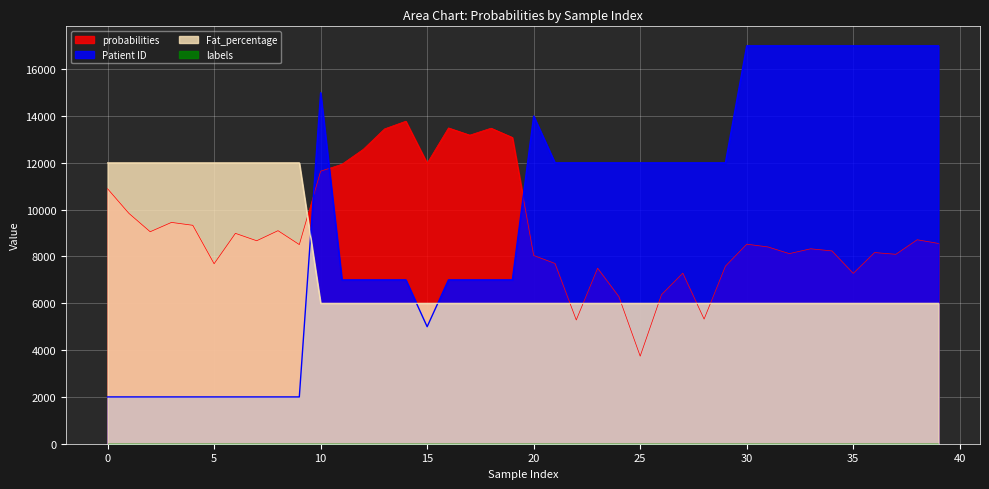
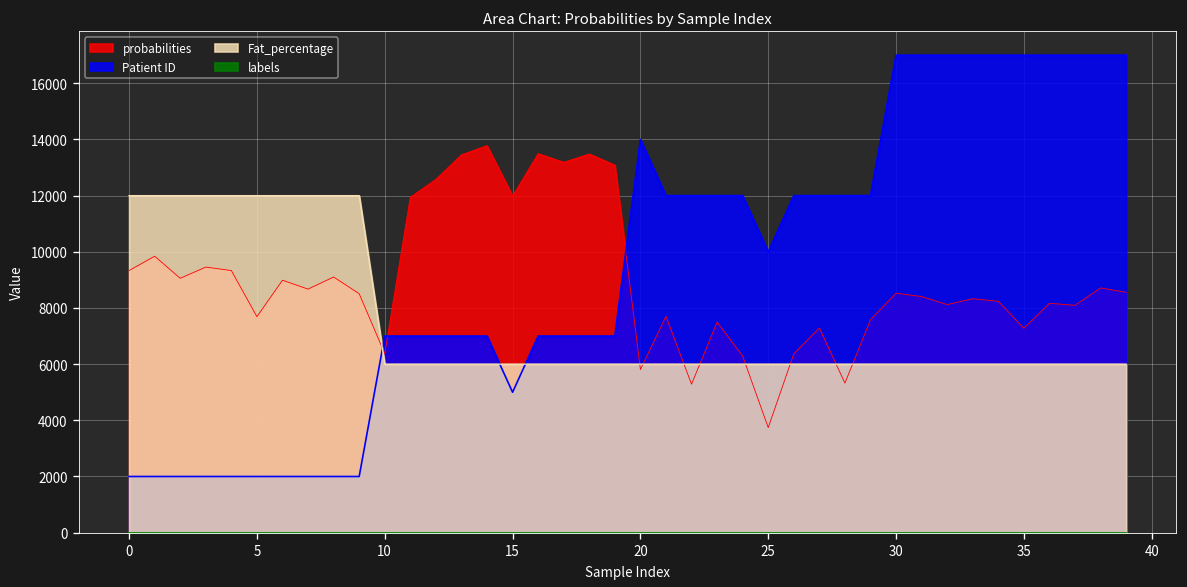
  {
    "probabilities": {
-     "0": 10900,
+     "0": 9300,
      "5": 7700,
-     "10": 11600,
+     "10": 6400,
      "15": 12000,
-     "20": 8000,
+     "20": 5800,
      "25": 3700,
      "30": 8500,
      "35": 7300
    },
    "Patient ID": {
      "0": 2000,
      "5": 2000,
-     "10": 15000,
+     "10": 7000,
      "15": 5000,
      "20": 14000,
-     "25": 12000,
+     "25": 10000,
      "30": 17000,
      "35": 17000
    },
    "Fat_percentage": {
      "0": 12000,
      "5": 12000,
      "10": 6000,
      "15": 6000,
      "20": 6000,
      "25": 6000,
      "30": 6000,
      "35": 6000
    },
    "labels": {
      "0": 0,
      "5": 0,
      "10": 0,
      "15": 0,
      "20": 0,
      "25": 0,
      "30": 0,
      "35": 0
    }
  }
